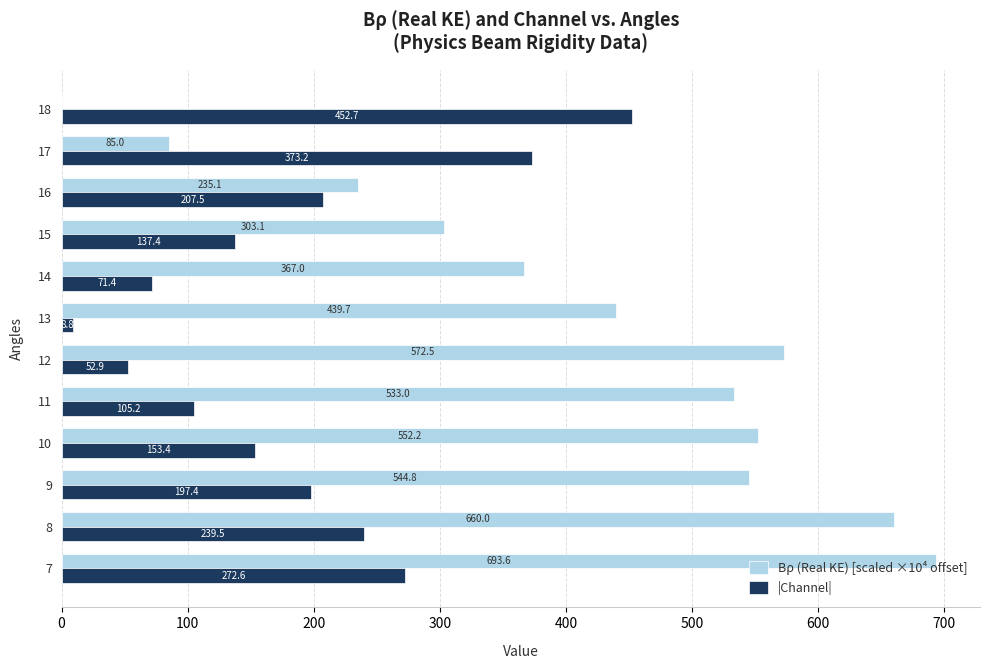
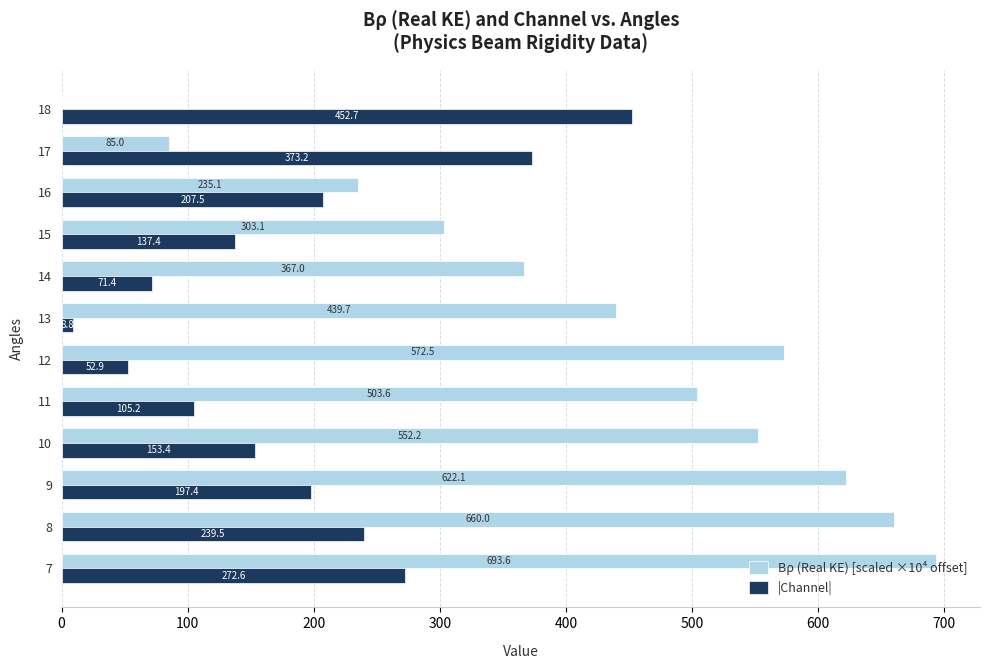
  {
    "Bρ (Real KE) [scaled ×10⁴ offset]": {
      "17": 85.0,
      "16": 235.1,
      "15": 303.1,
      "14": 367.0,
      "13": 439.7,
      "12": 572.5,
-     "11": 533.0,
+     "11": 503.6,
      "10": 552.2,
-     "9": 544.8,
+     "9": 622.1,
      "8": 660.0,
      "7": 693.6
    },
    "|Channel|": {
      "18": 452.7,
      "17": 373.2,
      "16": 207.5,
      "15": 137.4,
      "14": 71.4,
      "13": 8.8,
      "12": 52.9,
      "11": 105.2,
      "10": 153.4,
      "9": 197.4,
      "8": 239.5,
      "7": 272.6
    }
  }
